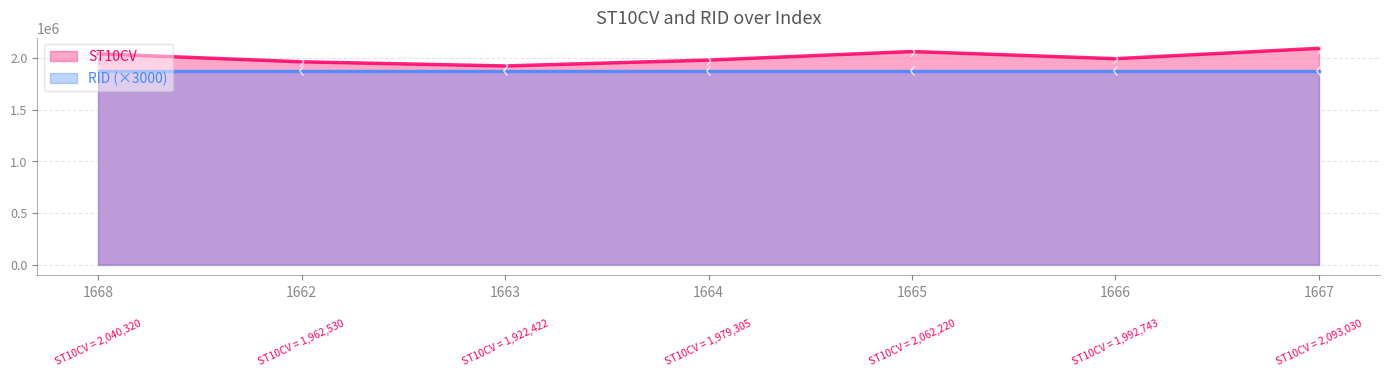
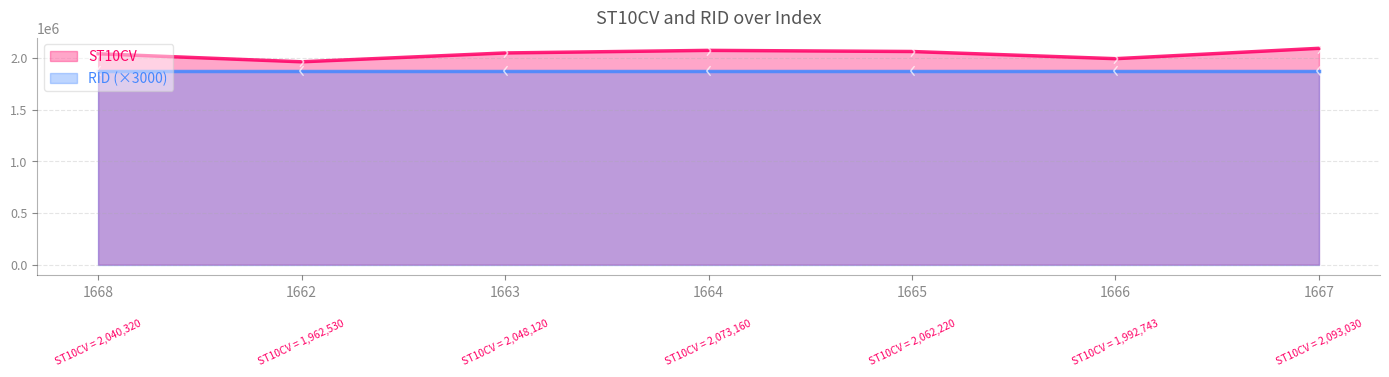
  {
    "ST10CV": {
-     "1663": "1,922,422",
-     "1664": "1,979,305"
+     "1663": "2,048,120",
+     "1664": "2,073,160"
    },
    "RID (×3000)": {
      "1662": "1880000",
      "1663": "1880000",
      "1664": "1880000",
      "1665": "1880000",
      "1666": "1880000",
      "1667": "1880000"
    }
  }
